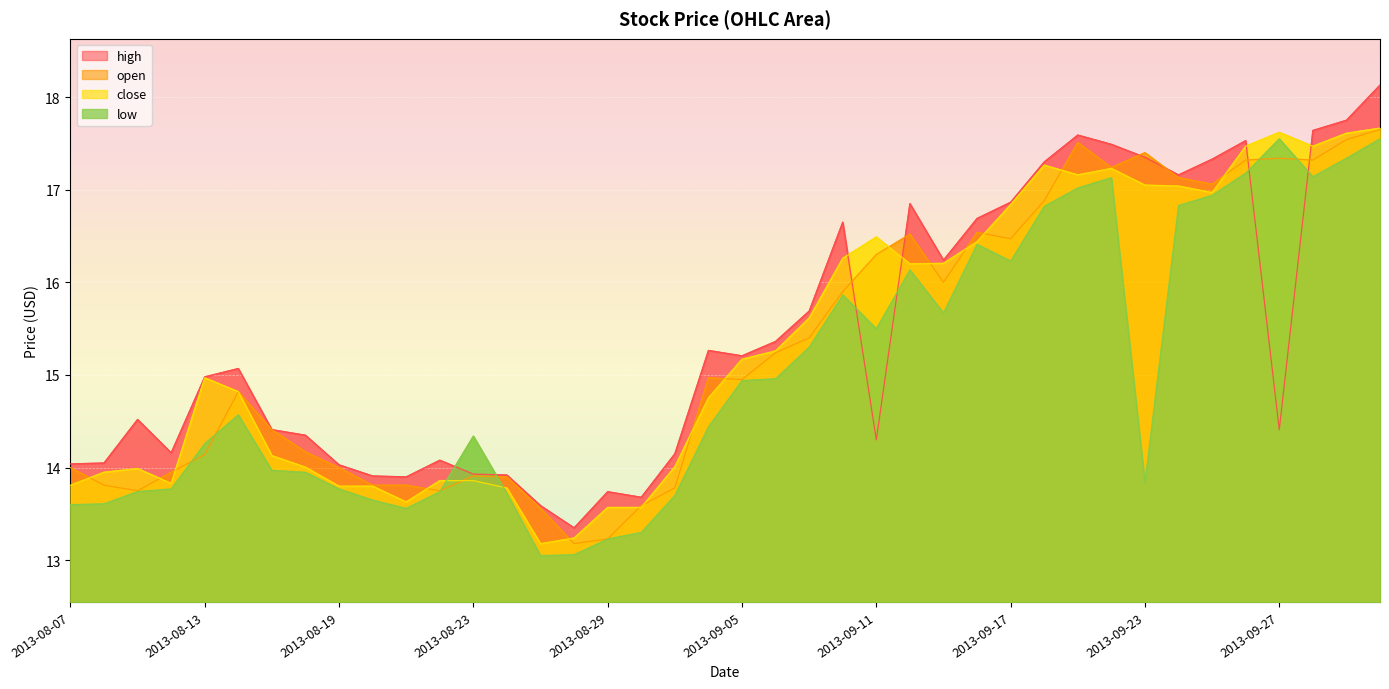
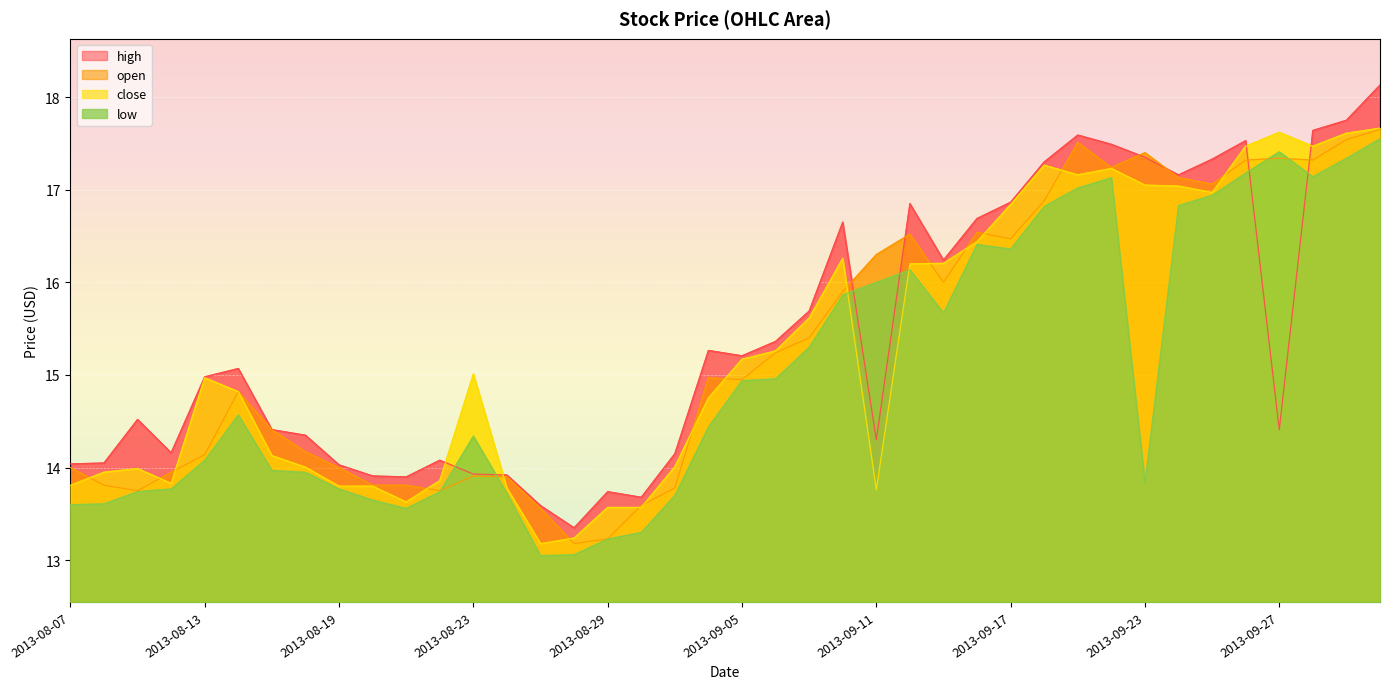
  {
    "high": {
      "2013-08-07": 14.0,
      "2013-08-19": 14.0,
      "2013-08-29": 13.7,
      "2013-09-05": 15.2,
      "2013-09-11": 14.3,
      "2013-09-23": 17.4,
      "2013-09-27": 14.4
    },
    "open": {
      "2013-08-07": 14.0,
      "2013-08-13": 14.1,
      "2013-08-19": 14.0,
      "2013-09-11": 16.3,
      "2013-09-17": 16.5,
      "2013-09-23": 17.4,
      "2013-09-27": 17.3
    },
    "close": {
      "2013-08-07": 13.8,
      "2013-08-19": 13.8,
-     "2013-08-23": 13.9,
+     "2013-08-23": 15.0,
      "2013-08-29": 13.6,
      "2013-09-05": 15.2,
-     "2013-09-11": 16.5,
+     "2013-09-11": 13.8,
      "2013-09-23": 17.1,
      "2013-09-27": 17.6
    },
    "low": {
      "2013-08-07": 13.6,
-     "2013-08-13": 14.3,
+     "2013-08-13": 14.1,
      "2013-08-19": 13.8,
      "2013-08-23": 14.3,
-     "2013-09-11": 15.5,
-     "2013-09-17": 16.2,
+     "2013-09-11": 16.0,
+     "2013-09-17": 16.4,
      "2013-09-23": 13.8,
-     "2013-09-27": 17.6
+     "2013-09-27": 17.4
    }
  }
